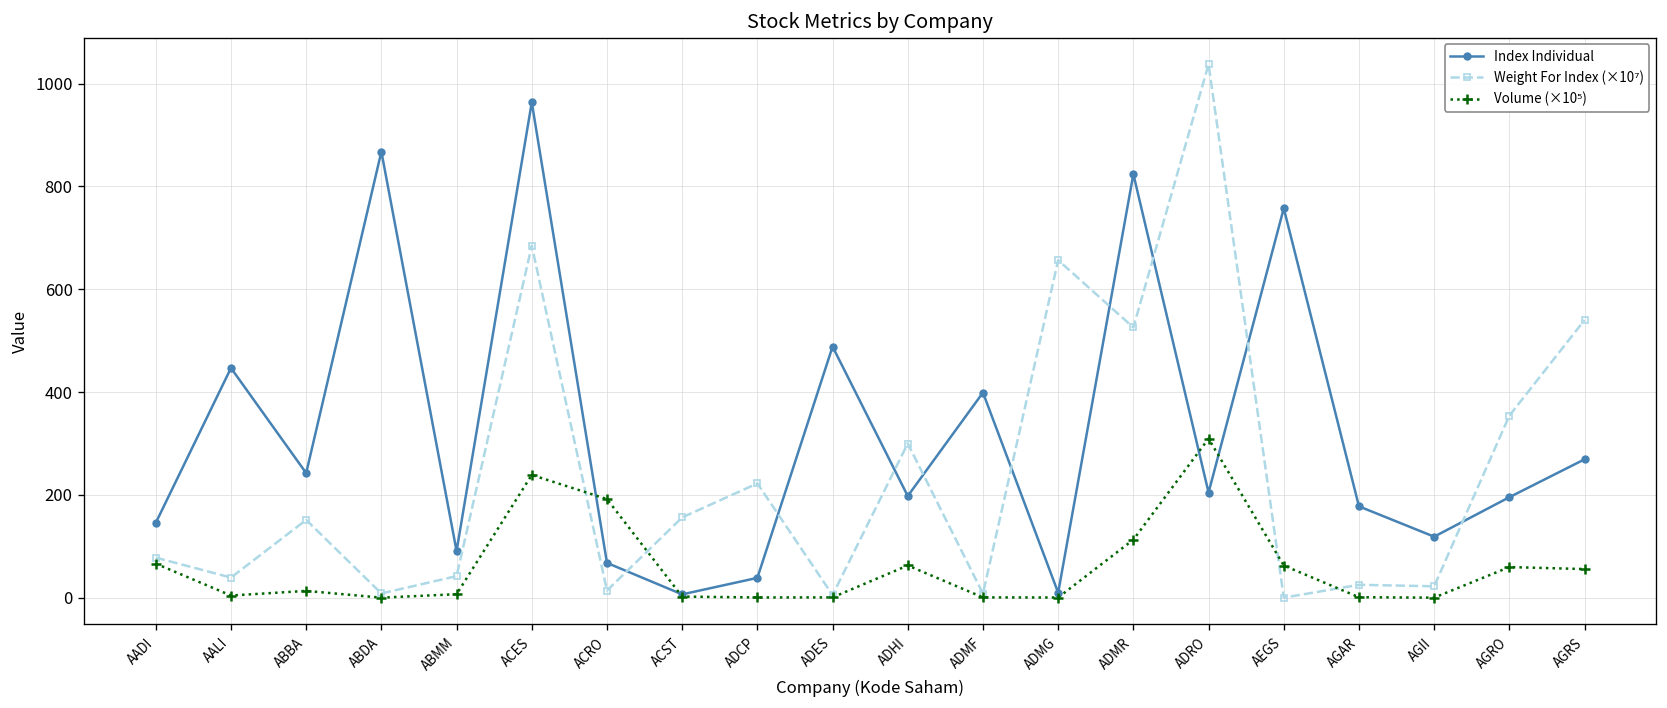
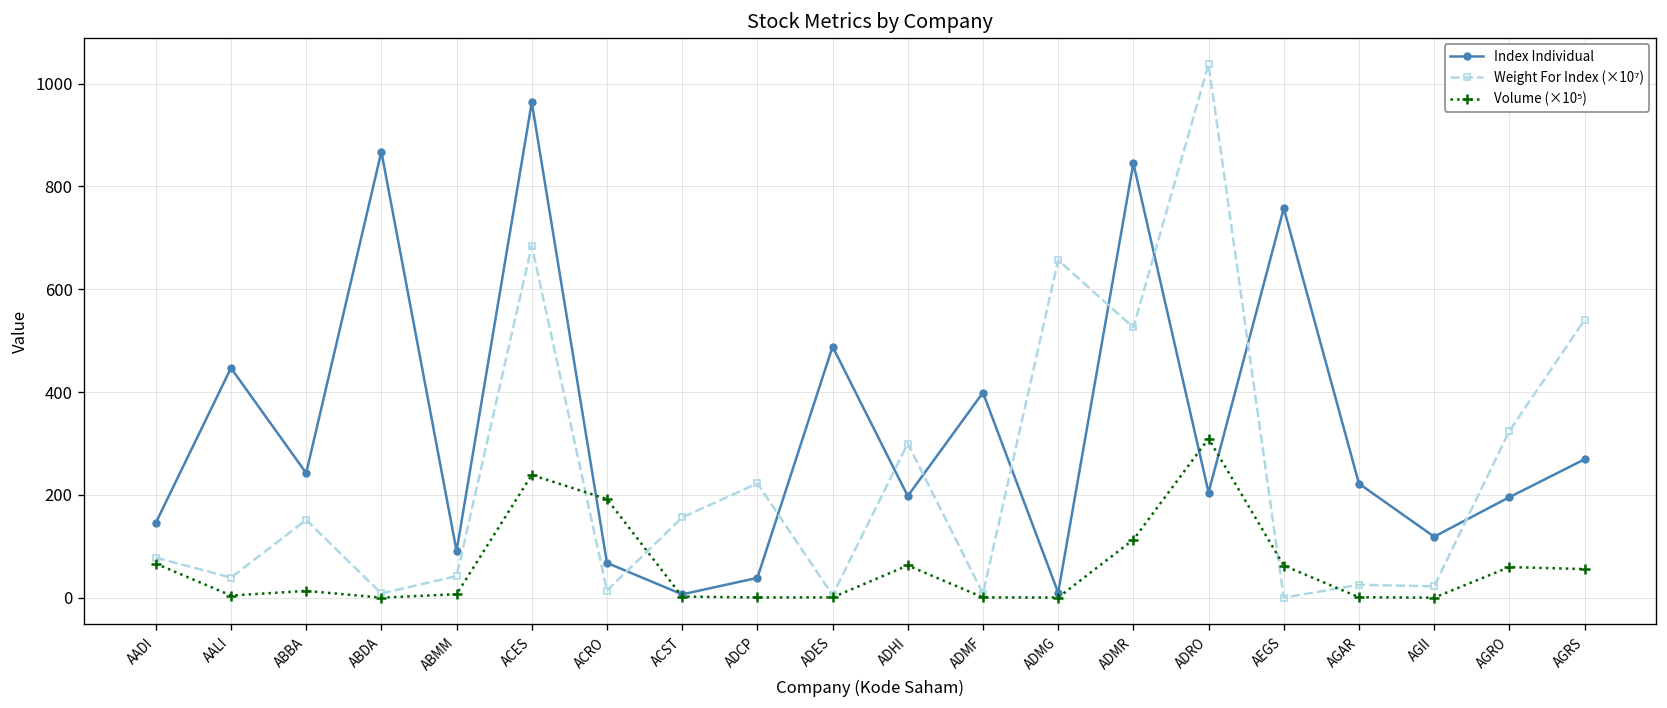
  {
    "Index Individual": {
      "AADI": 150,
      "AALI": 450,
      "ABBA": 240,
      "ABDA": 870,
      "ABMM": 90,
      "ACES": 960,
      "ACRO": 70,
      "ADCP": 40,
      "ADES": 490,
      "ADHI": 200,
      "ADMF": 400,
      "ADMG": 10,
-     "ADMR": 820,
+     "ADMR": 850,
      "ADRO": 200,
      "AEGS": 760,
-     "AGAR": 180,
+     "AGAR": 220,
      "AGII": 120,
      "AGRO": 200,
      "AGRS": 270
    },
    "Weight For Index (×10⁷)": {
      "AADI": 80,
      "AALI": 40,
      "ABBA": 150,
      "ABDA": 10,
      "ABMM": 40,
      "ACES": 680,
      "ACRO": 10,
      "ACST": 160,
      "ADCP": 220,
      "ADHI": 300,
      "ADMF": 10,
      "ADMG": 660,
      "ADMR": 530,
      "ADRO": 1040,
      "AEGS": 0,
      "AGAR": 30,
      "AGII": 20,
-     "AGRO": 350,
+     "AGRO": 320,
      "AGRS": 540
    },
    "Volume (×10⁵)": {
      "AADI": 70,
      "AALI": 0,
      "ABBA": 10,
      "ABDA": 0,
      "ABMM": 10,
      "ACES": 240,
      "ACRO": 190,
      "ADCP": 0,
      "ADHI": 60,
      "ADMF": 0,
      "ADMG": 0,
      "ADMR": 110,
      "ADRO": 310,
      "AEGS": 60,
      "AGAR": 0,
      "AGII": 0,
      "AGRO": 60,
      "AGRS": 60
    }
  }
